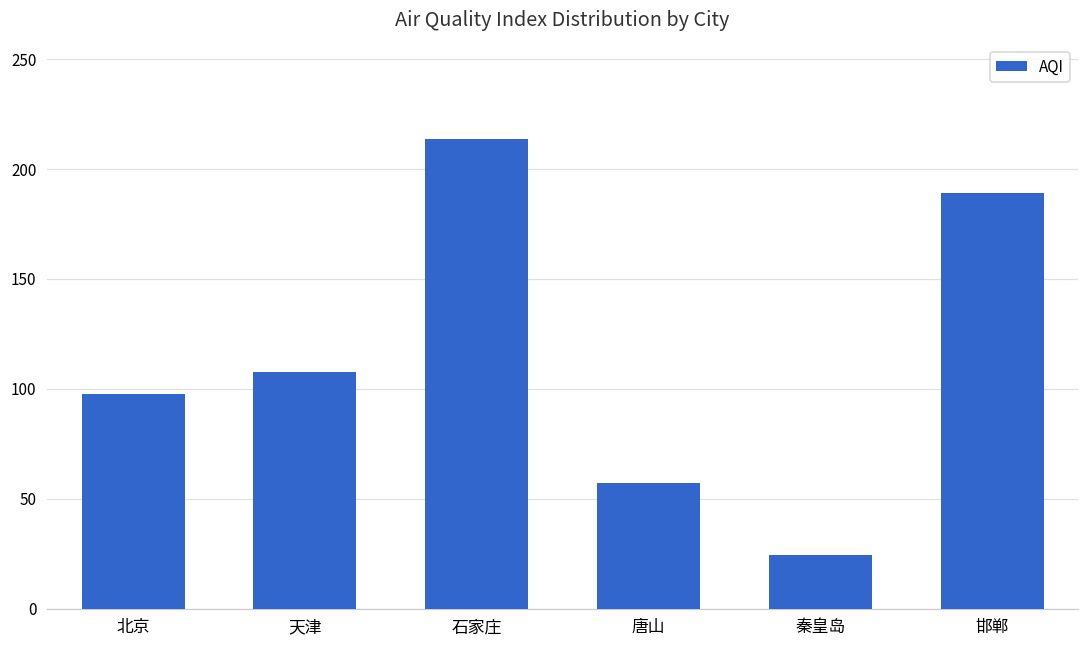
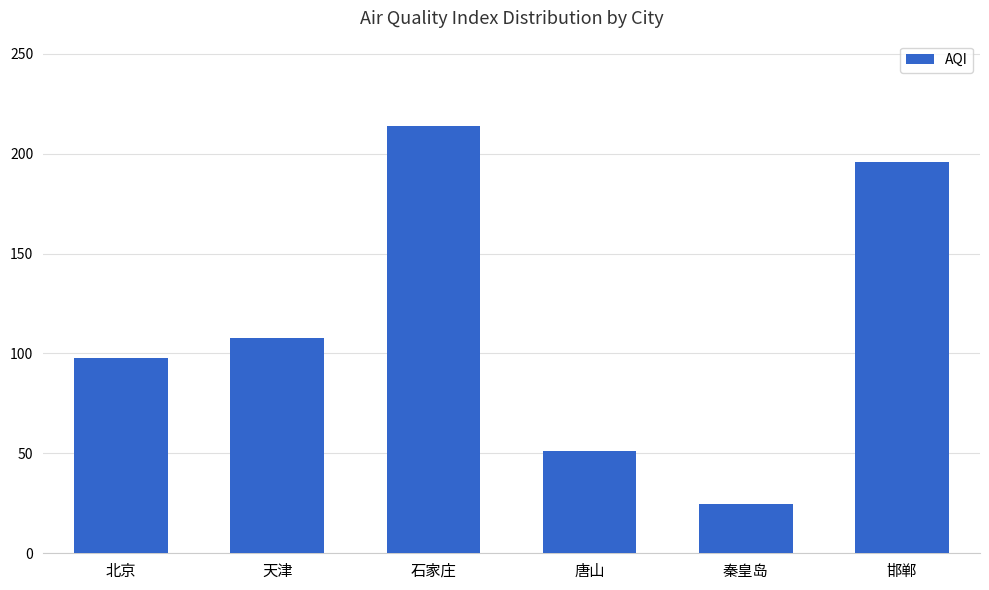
  {
    "北京": 98,
    "天津": 108,
    "石家庄": 214,
-   "唐山": 57,
+   "唐山": 51,
    "秦皇岛": 25,
-   "邯郸": 189
+   "邯郸": 196
  }
